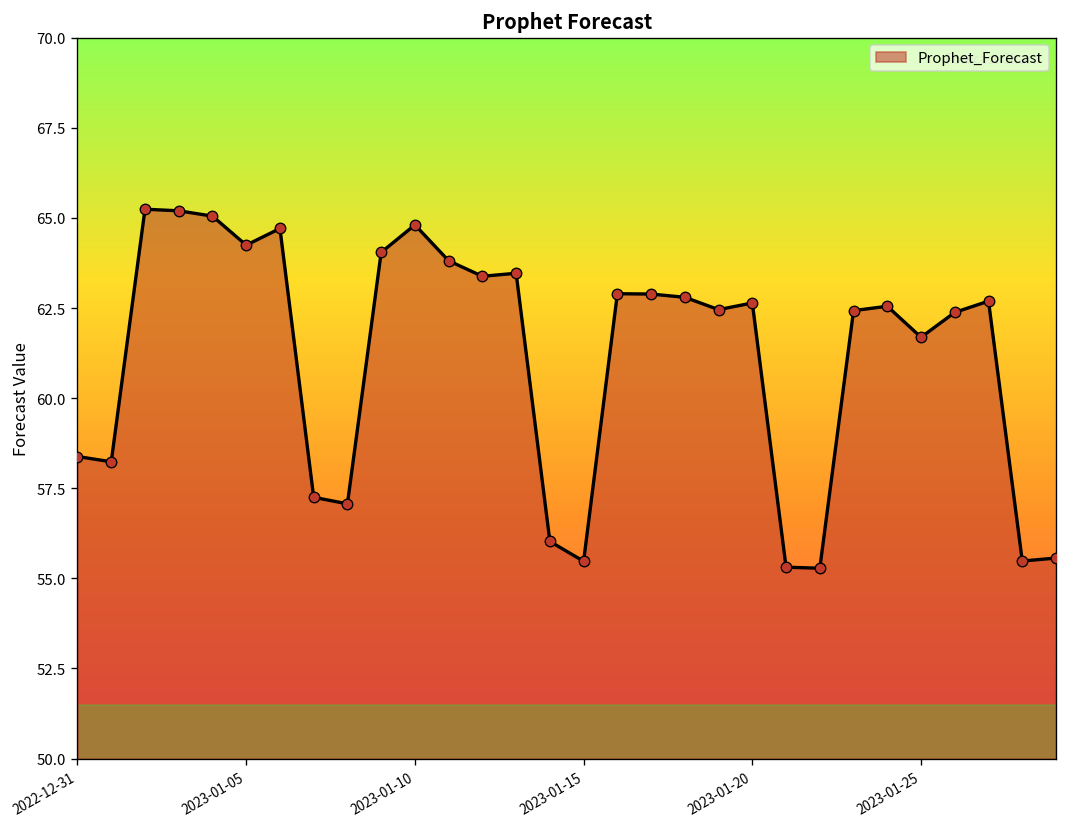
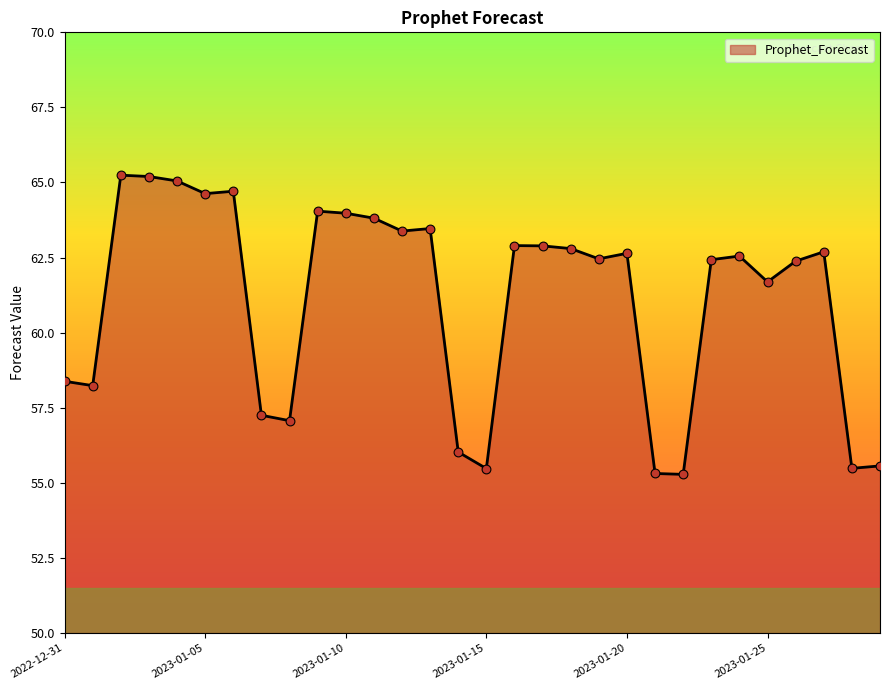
  {
    "2022-12-31": 58.4,
-   "2023-01-05": 64.2,
-   "2023-01-10": 64.8,
+   "2023-01-05": 64.6,
+   "2023-01-10": 64.0,
    "2023-01-15": 55.5,
    "2023-01-20": 62.6,
    "2023-01-25": 61.7
  }
